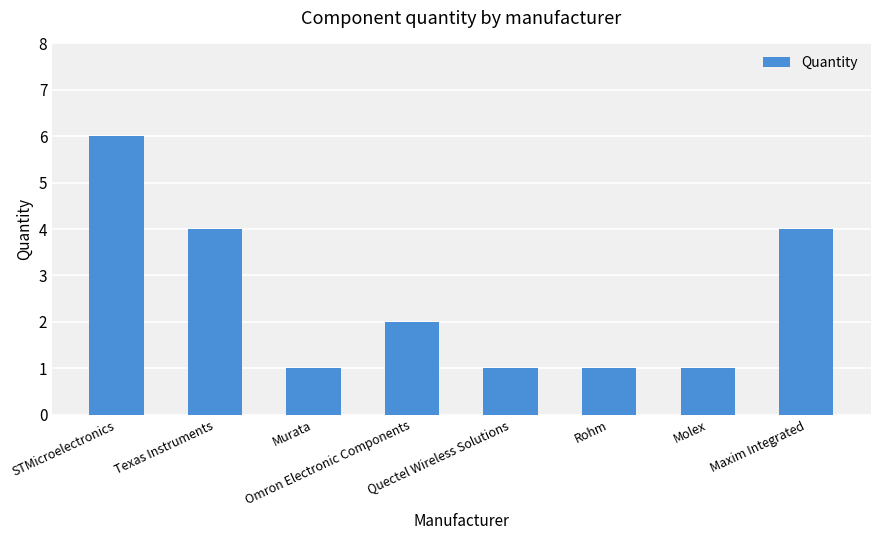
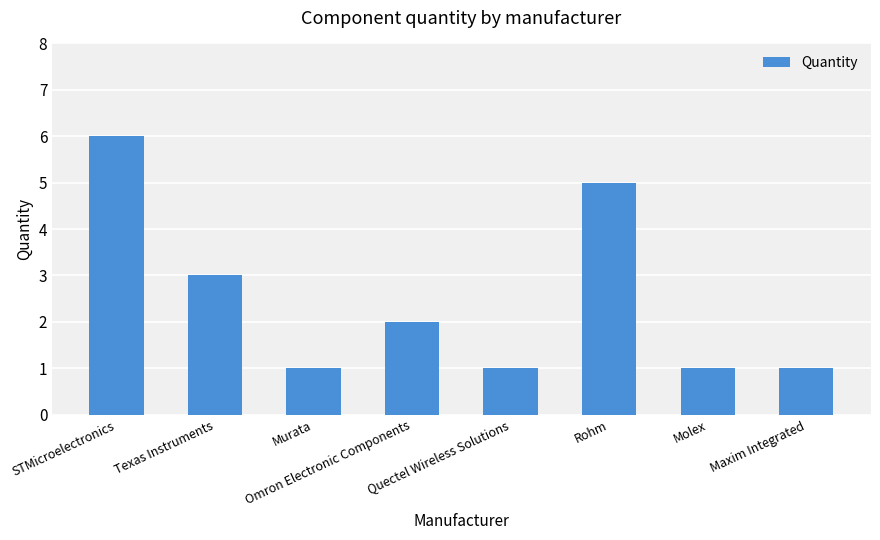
  {
    "STMicroelectronics": 6,
-   "Texas Instruments": 4,
+   "Texas Instruments": 3,
    "Murata": 1,
    "Omron Electronic Components": 2,
    "Quectel Wireless Solutions": 1,
-   "Rohm": 1,
+   "Rohm": 5,
    "Molex": 1,
-   "Maxim Integrated": 4
+   "Maxim Integrated": 1
  }
